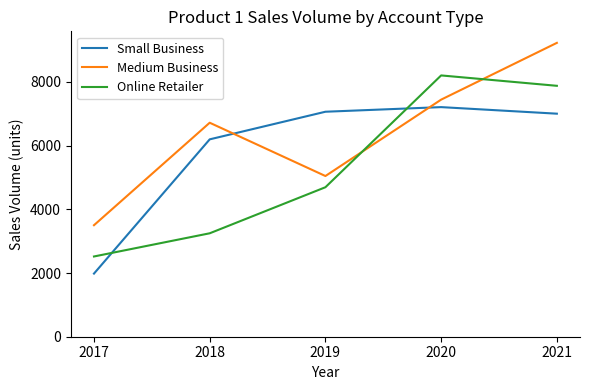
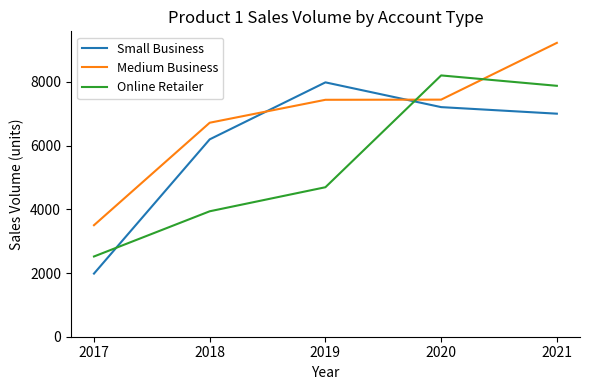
  {
    "Small Business": {
      "2017": 2000,
      "2018": 6200,
-     "2019": 7100,
+     "2019": 8000,
      "2020": 7200,
      "2021": 7000
    },
    "Medium Business": {
      "2017": 3500,
      "2018": 6700,
-     "2019": 5000,
+     "2019": 7400,
      "2020": 7400,
      "2021": 9200
    },
    "Online Retailer": {
      "2017": 2500,
-     "2018": 3200,
+     "2018": 3900,
      "2019": 4700,
      "2020": 8200,
      "2021": 7900
    }
  }
